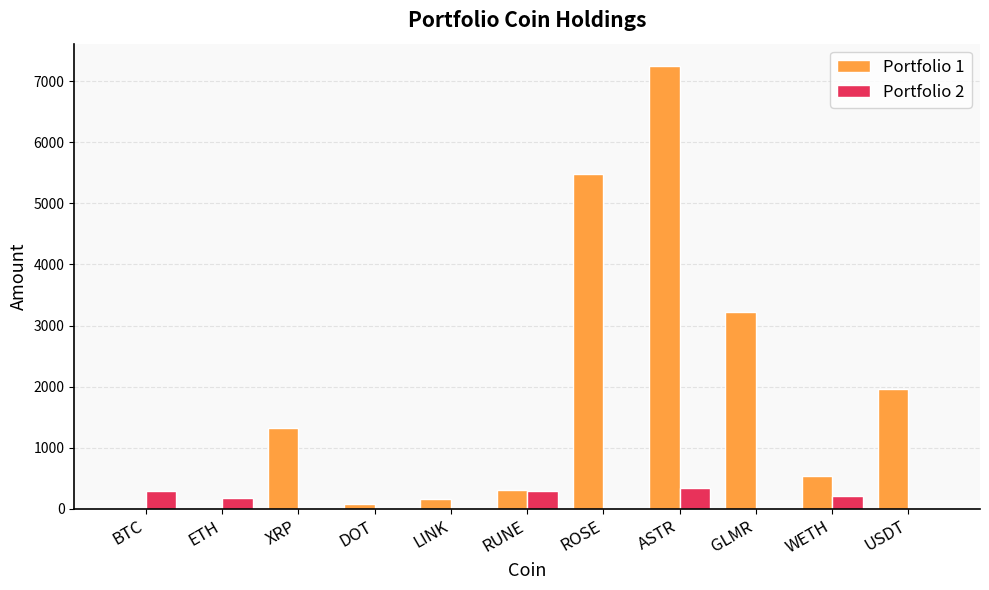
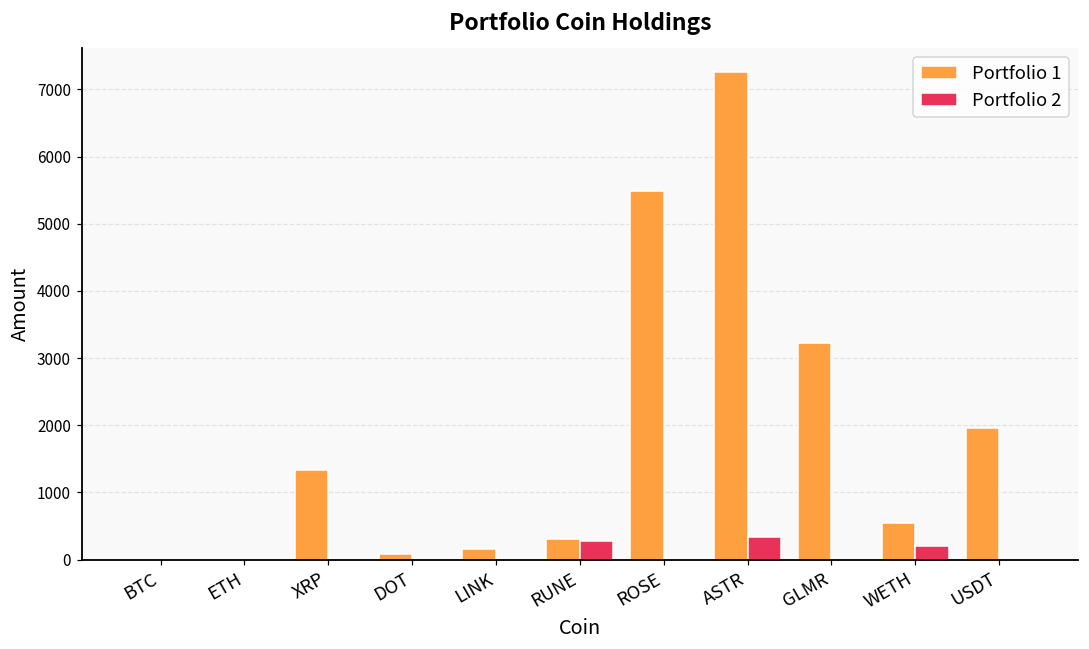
  {
    "Portfolio 1": {
      "XRP": 1300,
      "DOT": 100,
      "LINK": 200,
      "RUNE": 300,
      "ROSE": 5500,
      "ASTR": 7300,
      "GLMR": 3200,
      "WETH": 500,
      "USDT": 2000
    },
    "Portfolio 2": {
-     "BTC": 300,
-     "ETH": 200,
+     "BTC": 0,
+     "ETH": 0,
      "XRP": 0,
      "DOT": 0,
      "LINK": 0,
      "RUNE": 300,
      "ROSE": 0,
      "ASTR": 300,
      "GLMR": 0,
      "WETH": 200,
      "USDT": 0
    }
  }
